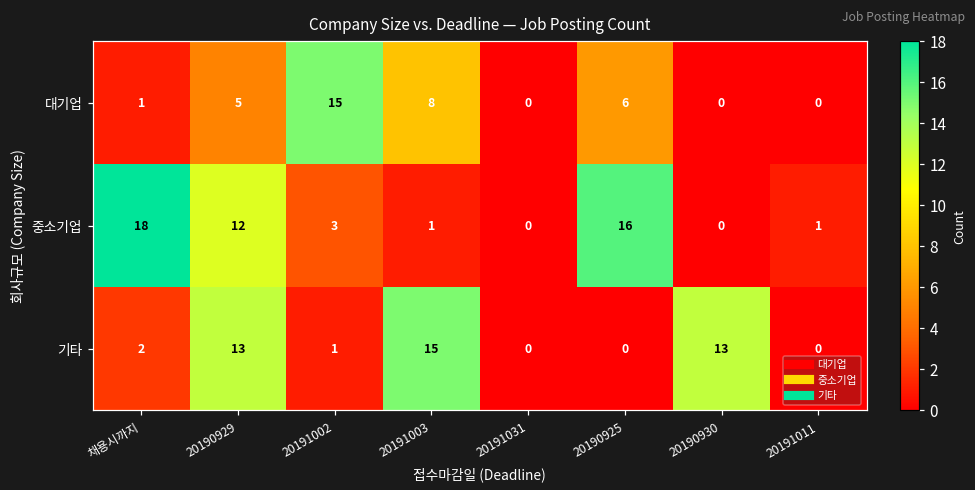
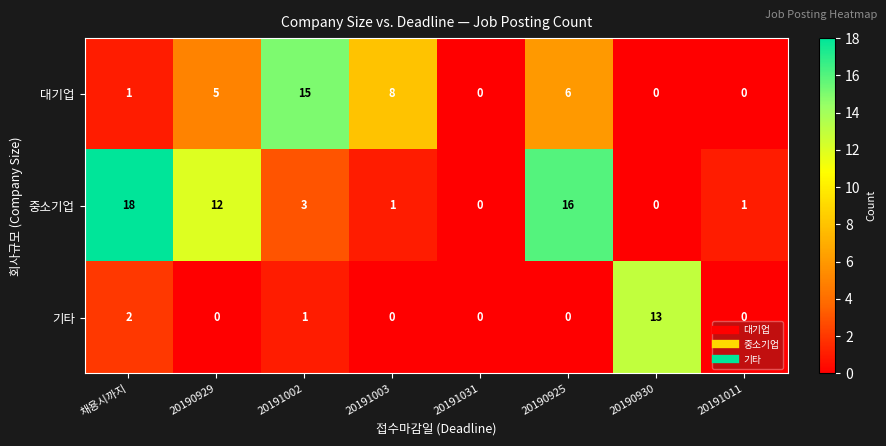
  {
    "대기업": {
      "채용시까지": 1,
      "20190929": 5,
      "20191002": 15,
      "20191003": 8,
      "20191031": 0,
      "20190925": 6,
      "20190930": 0,
      "20191011": 0
    },
    "중소기업": {
      "채용시까지": 18,
      "20190929": 12,
      "20191002": 3,
      "20191003": 1,
      "20191031": 0,
      "20190925": 16,
      "20190930": 0,
      "20191011": 1
    },
    "기타": {
      "채용시까지": 2,
-     "20190929": 13,
+     "20190929": 0,
      "20191002": 1,
-     "20191003": 15,
+     "20191003": 0,
      "20191031": 0,
      "20190925": 0,
      "20190930": 13
    }
  }
